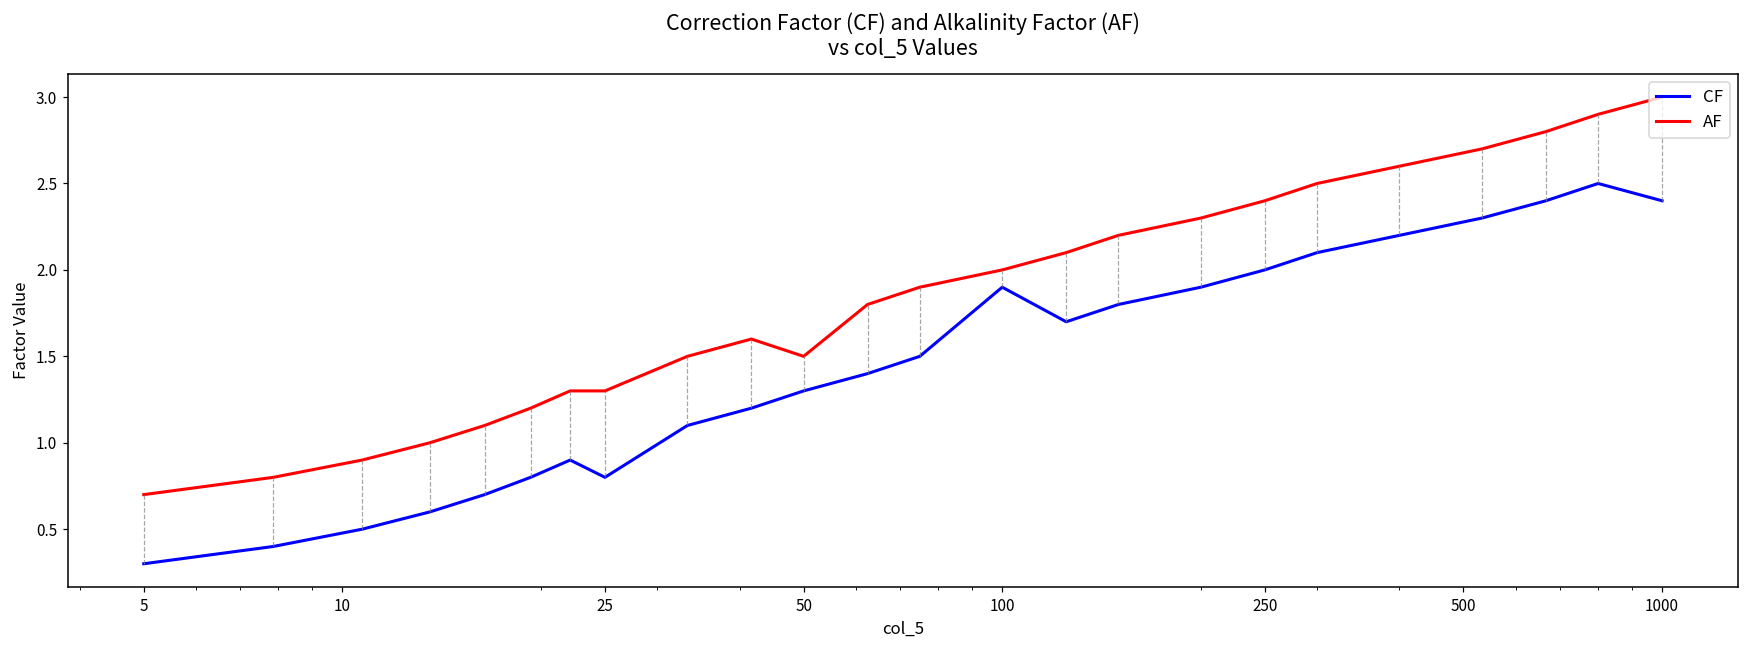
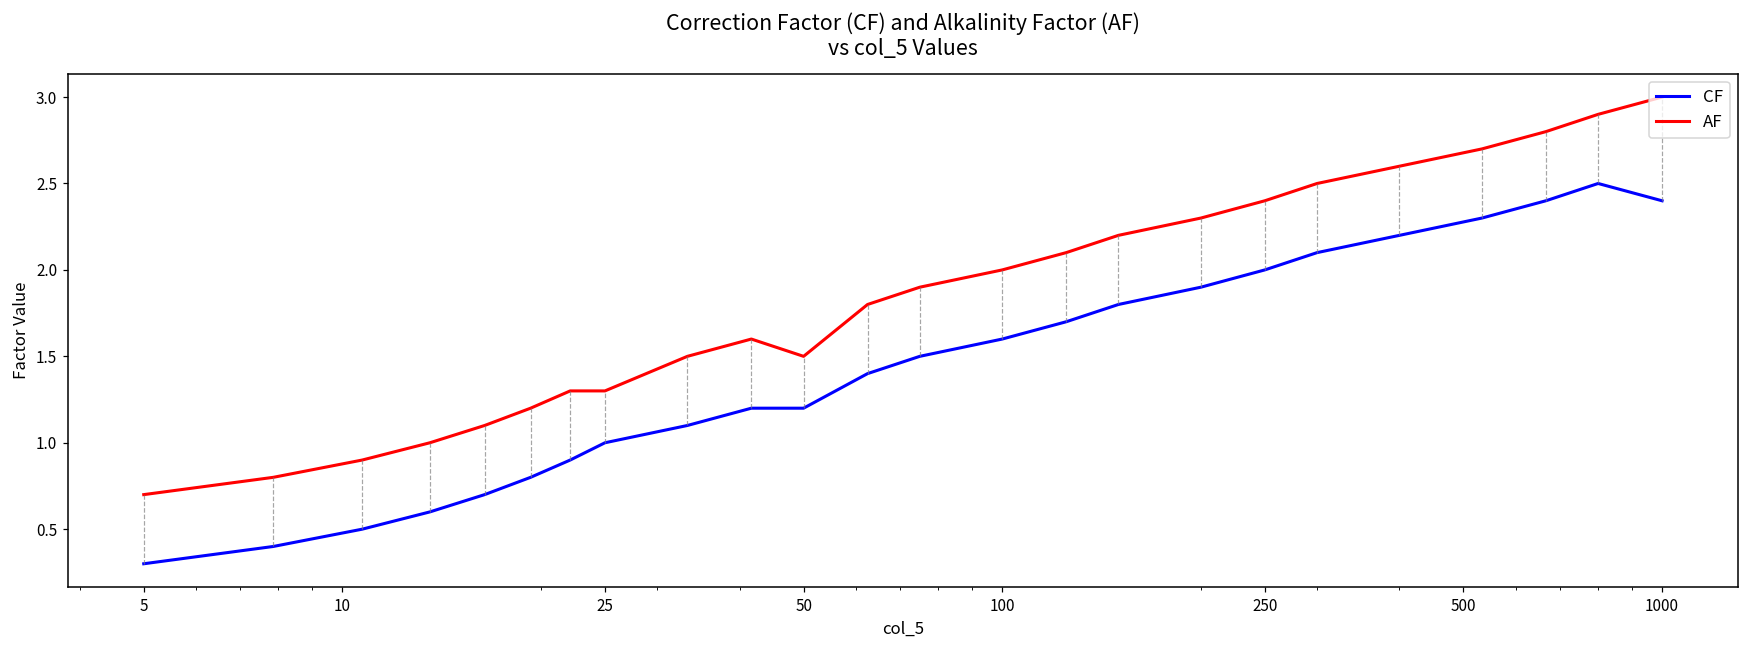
  {
    "CF": {
-     "25": 0.8,
-     "50": 1.3,
-     "100": 1.9
+     "25": 1.0,
+     "50": 1.2,
+     "100": 1.6
    }
  }
